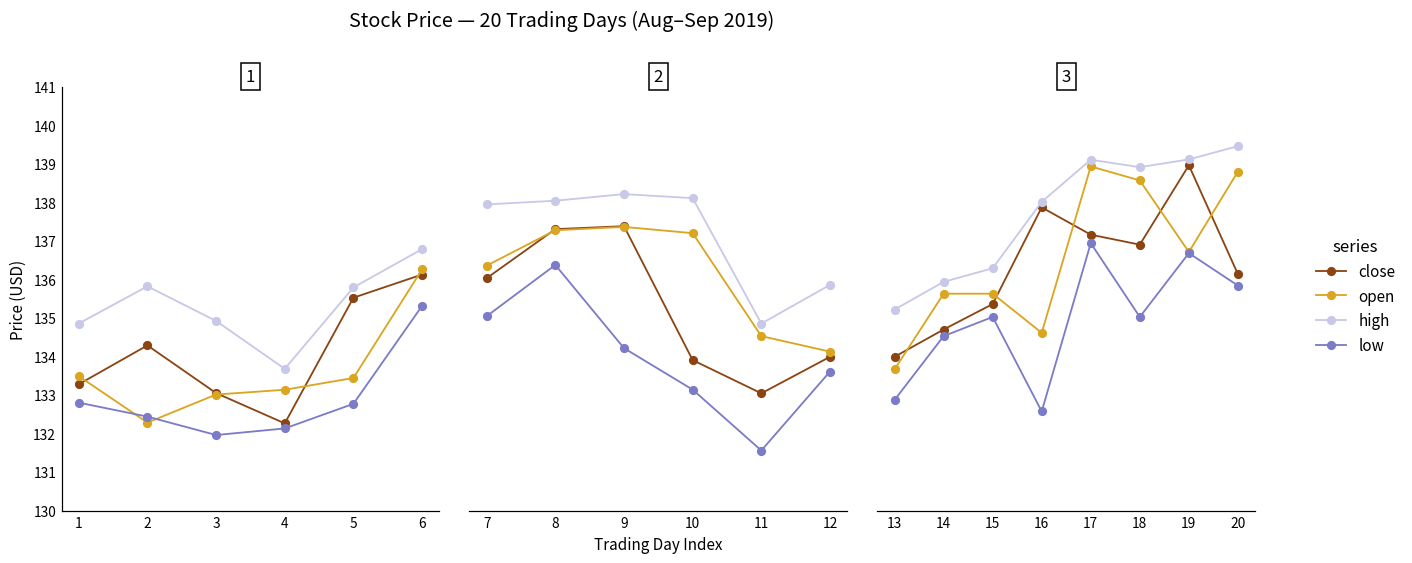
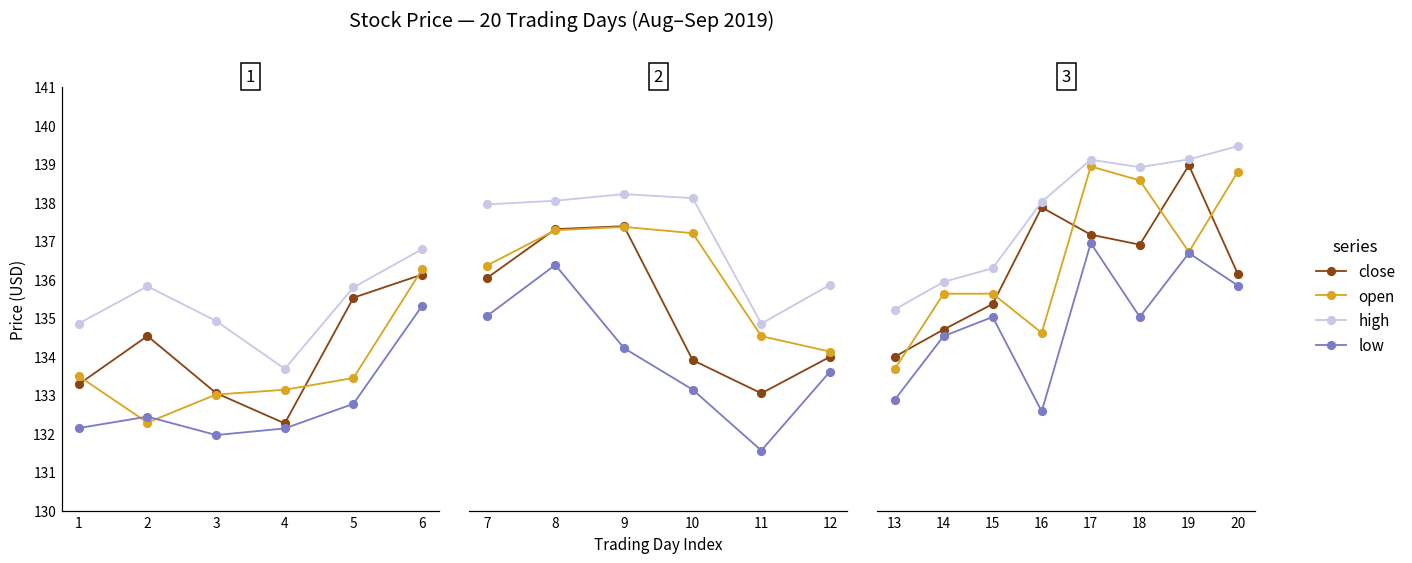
  {
    "1": {
      "close": {
        "1": 133.3,
-       "2": 134.3,
+       "2": 134.5,
        "4": 132.3,
        "5": 135.5,
        "6": 136.1
      },
      "open": {
        "1": 133.5,
        "2": 132.3,
        "4": 133.1,
        "5": 133.5,
        "6": 136.3
      },
      "high": {
        "1": 134.9,
        "2": 135.8,
        "3": 134.9,
        "4": 133.7,
        "5": 135.8,
        "6": 136.8
      },
      "low": {
-       "1": 132.8,
+       "1": 132.2,
        "2": 132.4,
        "3": 132.0,
        "4": 132.1,
        "5": 132.8,
        "6": 135.3
      }
    }
  }
